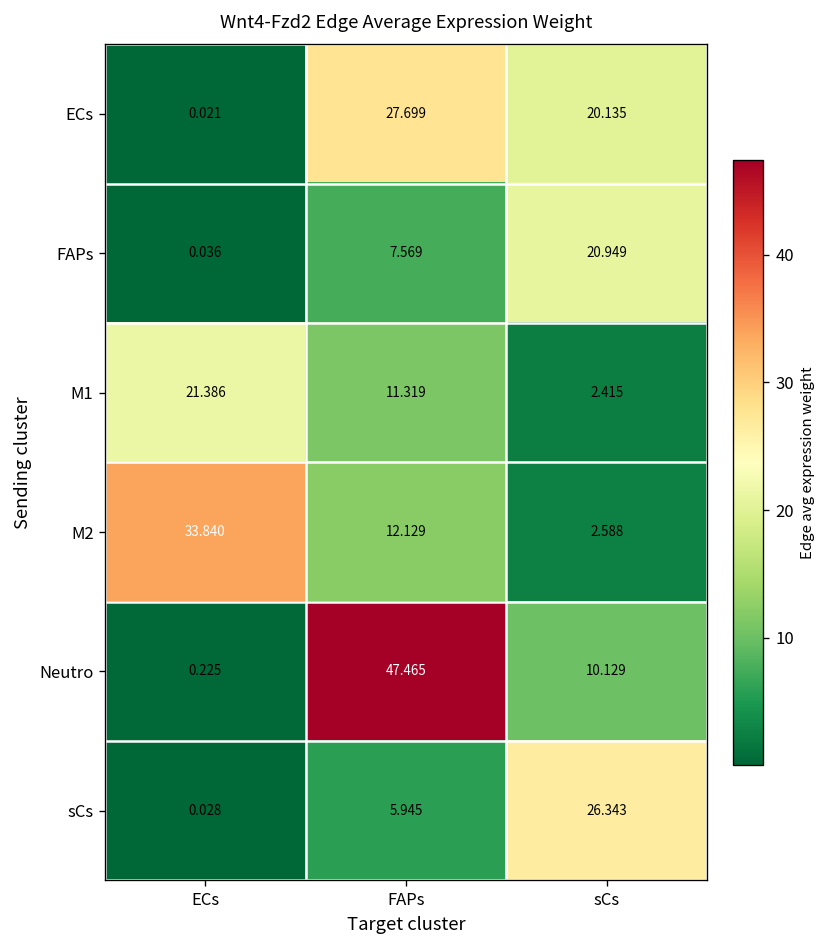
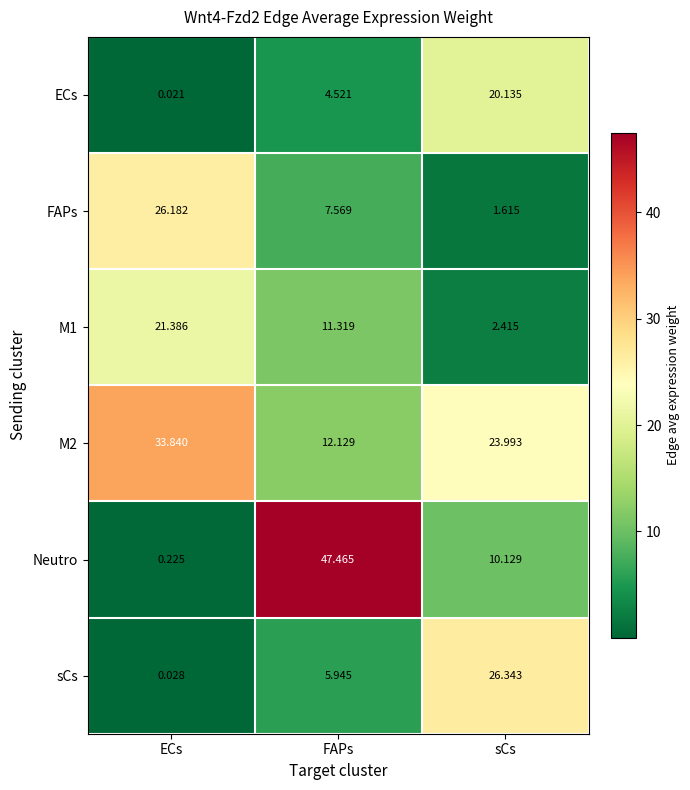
  {
    "ECs": {
      "ECs": 0.021,
-     "FAPs": 27.699,
+     "FAPs": 4.521,
      "sCs": 20.135
    },
    "FAPs": {
-     "ECs": 0.036,
+     "ECs": 26.182,
      "FAPs": 7.569,
-     "sCs": 20.949
+     "sCs": 1.615
    },
    "M1": {
      "ECs": 21.386,
      "FAPs": 11.319,
      "sCs": 2.415
    },
    "M2": {
      "ECs": 33.840,
      "FAPs": 12.129,
-     "sCs": 2.588
+     "sCs": 23.993
    },
    "Neutro": {
      "ECs": 0.225,
      "FAPs": 47.465,
      "sCs": 10.129
    },
    "sCs": {
      "ECs": 0.028,
      "FAPs": 5.945,
      "sCs": 26.343
    }
  }
